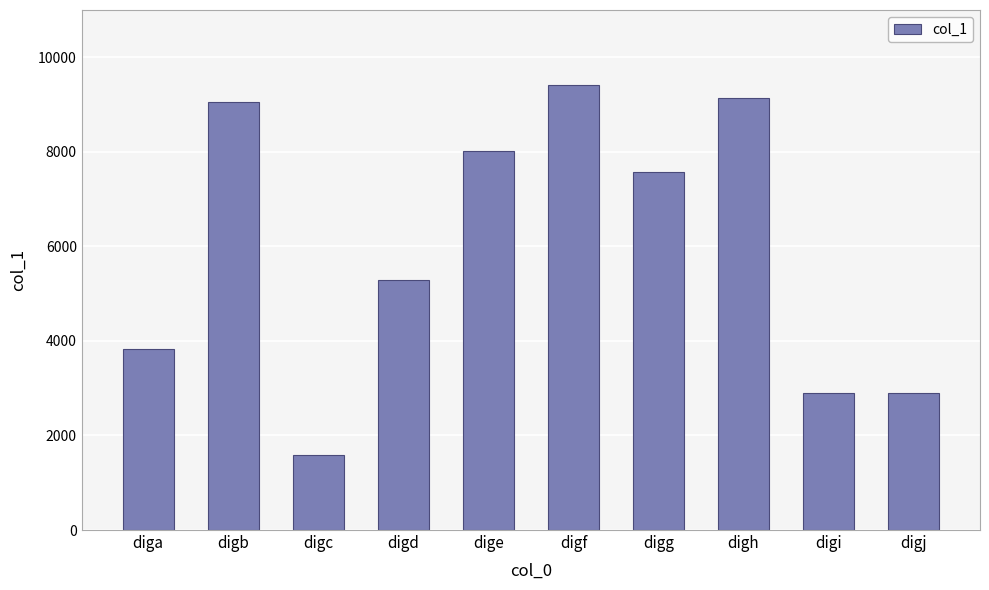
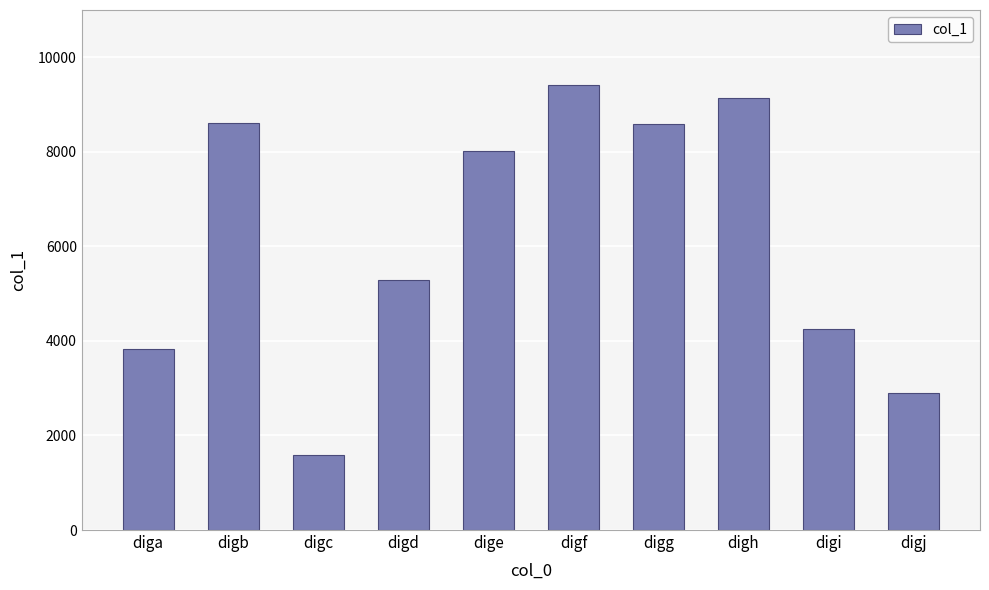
  {
    "diga": 3800,
-   "digb": 9100,
+   "digb": 8600,
    "digc": 1600,
    "digd": 5300,
    "dige": 8000,
    "digf": 9400,
-   "digg": 7600,
+   "digg": 8600,
    "digh": 9100,
-   "digi": 2900,
+   "digi": 4300,
    "digj": 2900
  }
